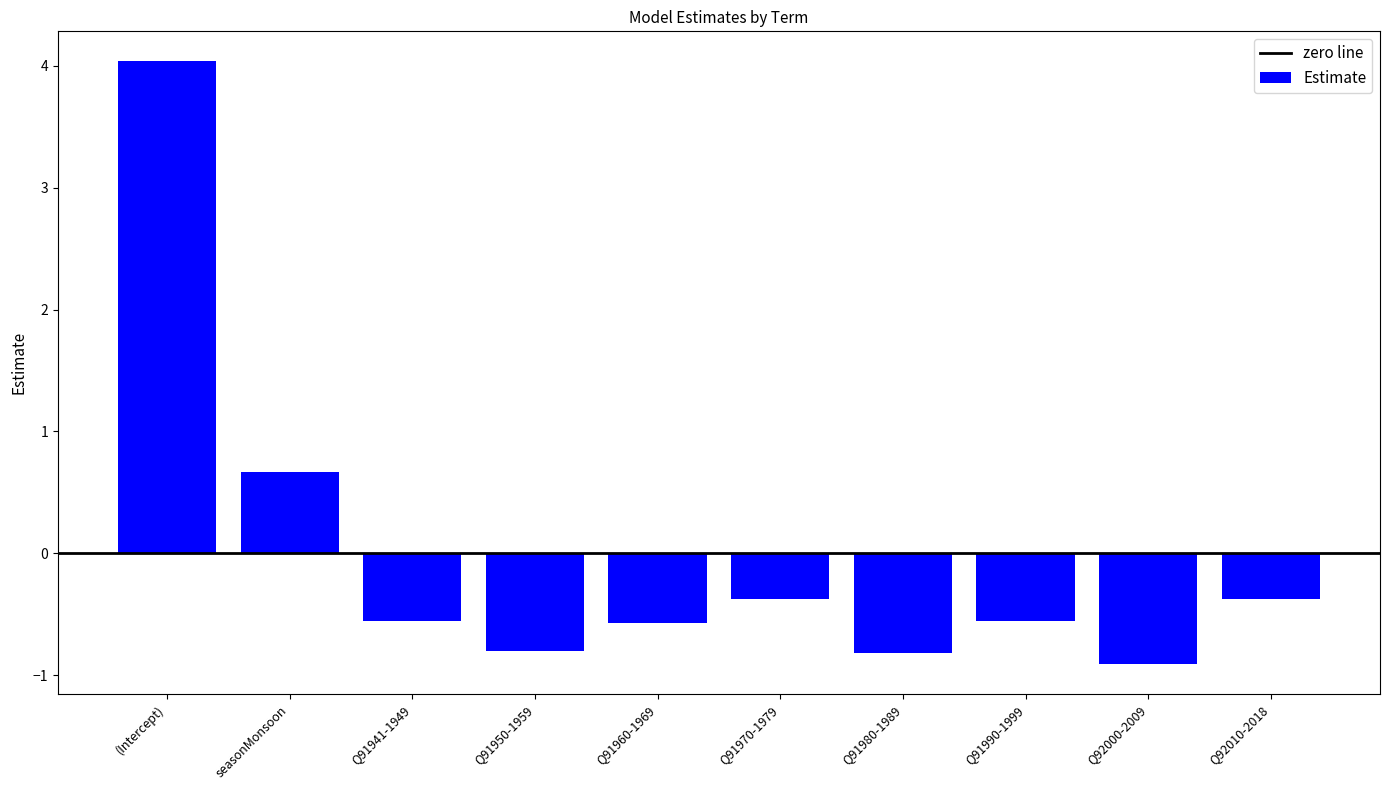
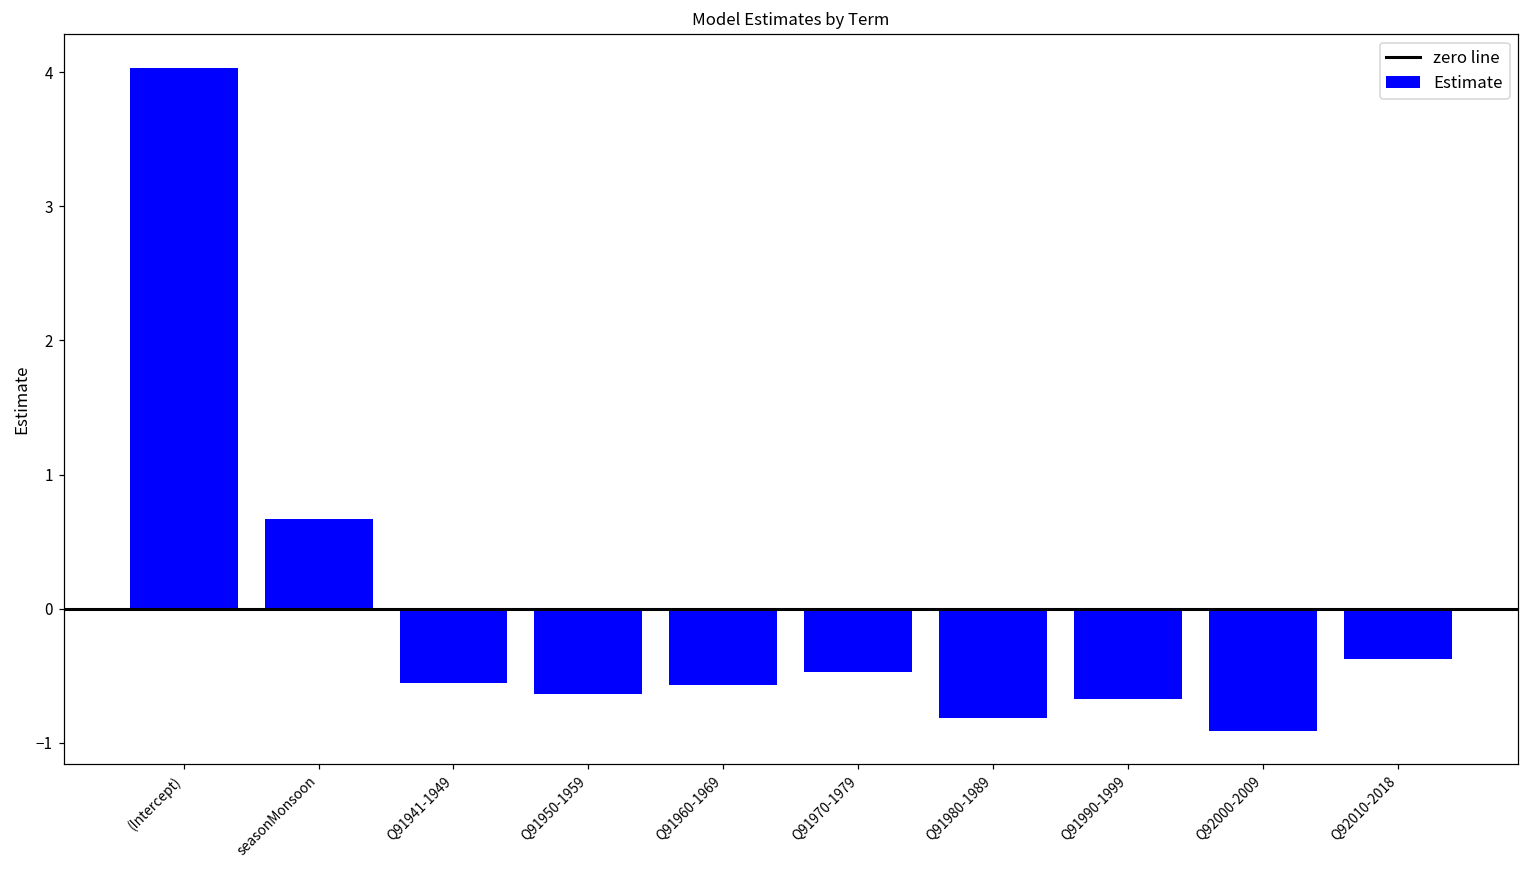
  {
    "(Intercept)": 4.03,
    "seasonMonsoon": 0.67,
    "Q91941-1949": -0.56,
-   "Q91950-1959": -0.80,
+   "Q91950-1959": -0.64,
    "Q91960-1969": -0.57,
-   "Q91970-1979": -0.38,
+   "Q91970-1979": -0.47,
    "Q91980-1989": -0.82,
-   "Q91990-1999": -0.55,
+   "Q91990-1999": -0.67,
    "Q92000-2009": -0.91,
    "Q92010-2018": -0.37
  }
